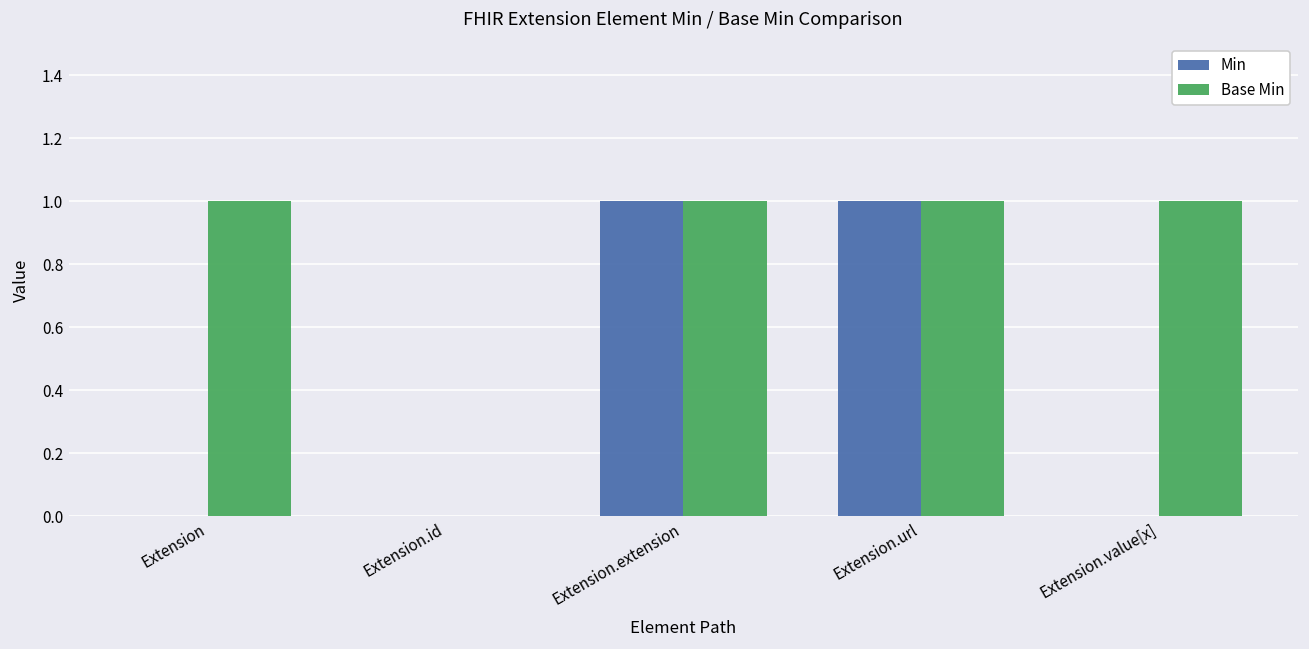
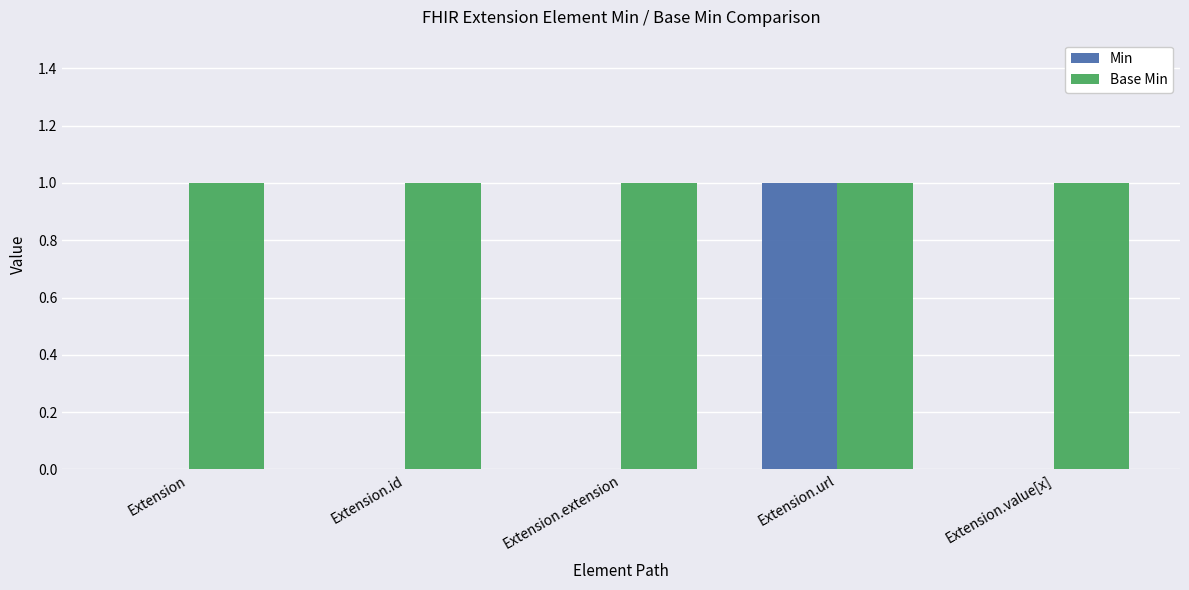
  {
    "Min": {
      "Extension": 0,
      "Extension.id": 0,
-     "Extension.extension": 1,
+     "Extension.extension": 0,
      "Extension.url": 1,
      "Extension.value[x]": 0
    },
    "Base Min": {
      "Extension": 1,
-     "Extension.id": 0,
+     "Extension.id": 1,
      "Extension.extension": 1,
      "Extension.url": 1,
      "Extension.value[x]": 1
    }
  }
